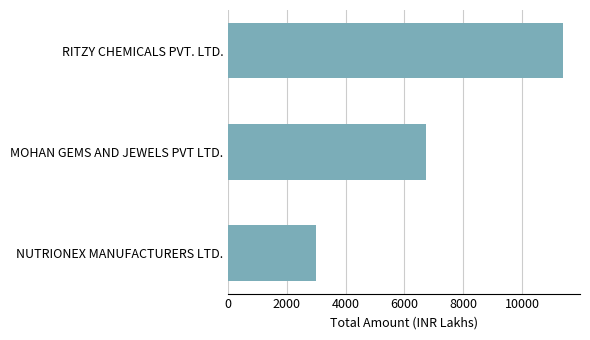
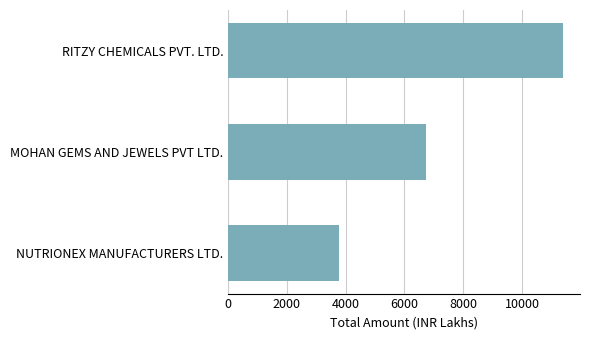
  {
    "RITZY CHEMICALS PVT. LTD.": 11400,
    "MOHAN GEMS AND JEWELS PVT LTD.": 6700,
-   "NUTRIONEX MANUFACTURERS LTD.": 3000
+   "NUTRIONEX MANUFACTURERS LTD.": 3800
  }
